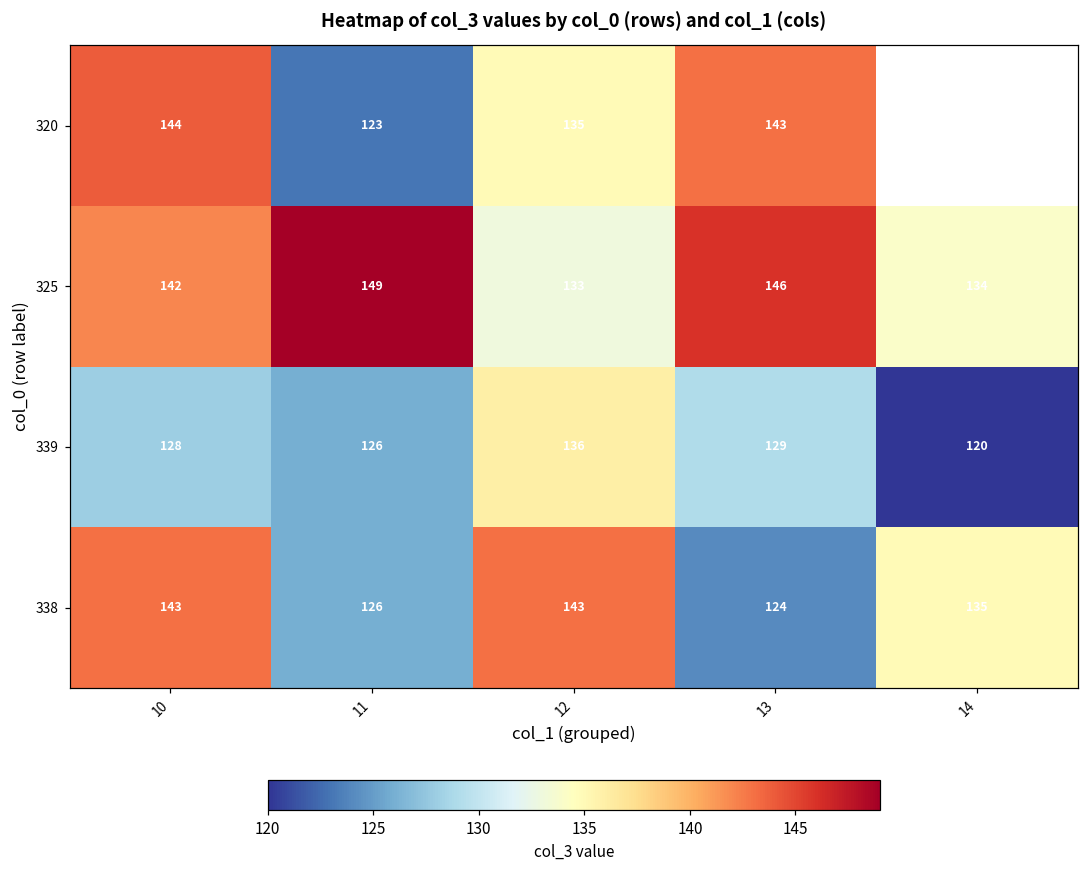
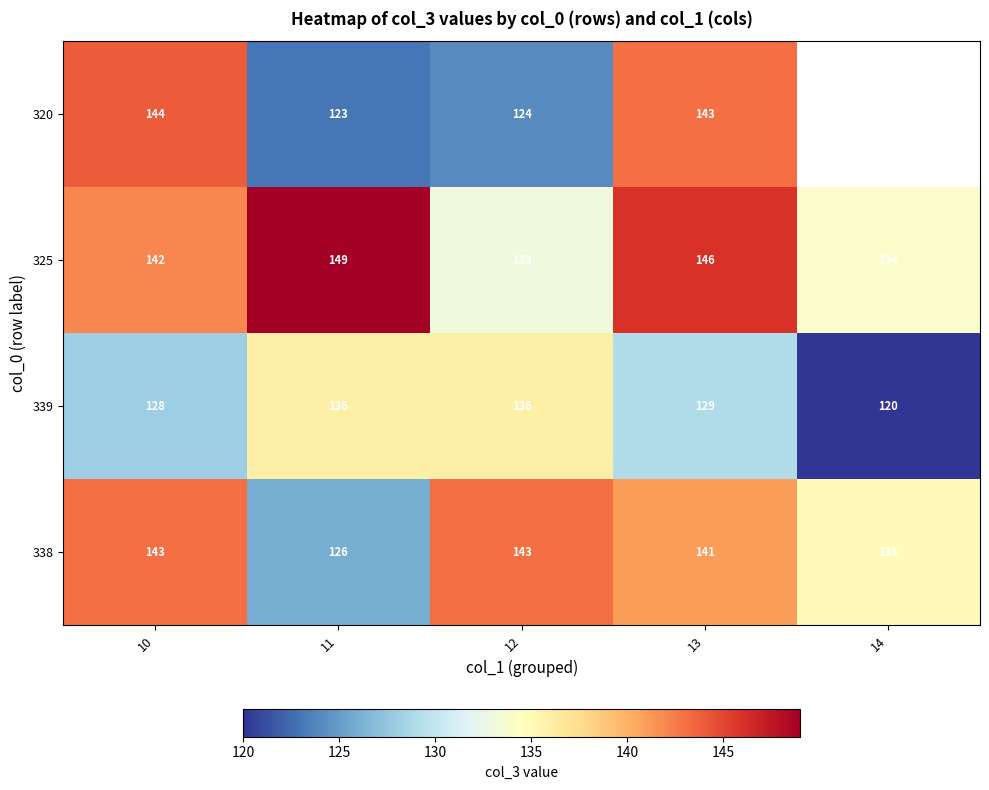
  {
    "320": {
      "10": 144,
      "11": 123,
-     "12": 135,
+     "12": 124,
      "13": 143
    },
    "325": {
      "10": 142,
      "11": 149,
      "13": 146,
      "14": 134
    },
    "339": {
      "10": 128,
-     "11": 126,
+     "11": 136,
      "12": 136,
      "13": 129,
      "14": 120
    },
    "338": {
      "10": 143,
      "11": 126,
      "12": 143,
-     "13": 124,
+     "13": 141,
      "14": 135
    }
  }
